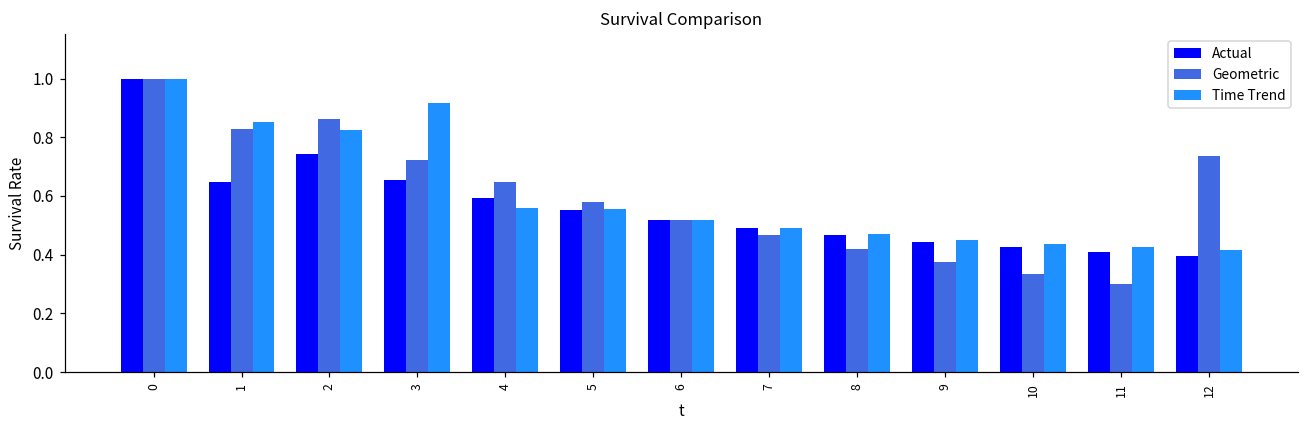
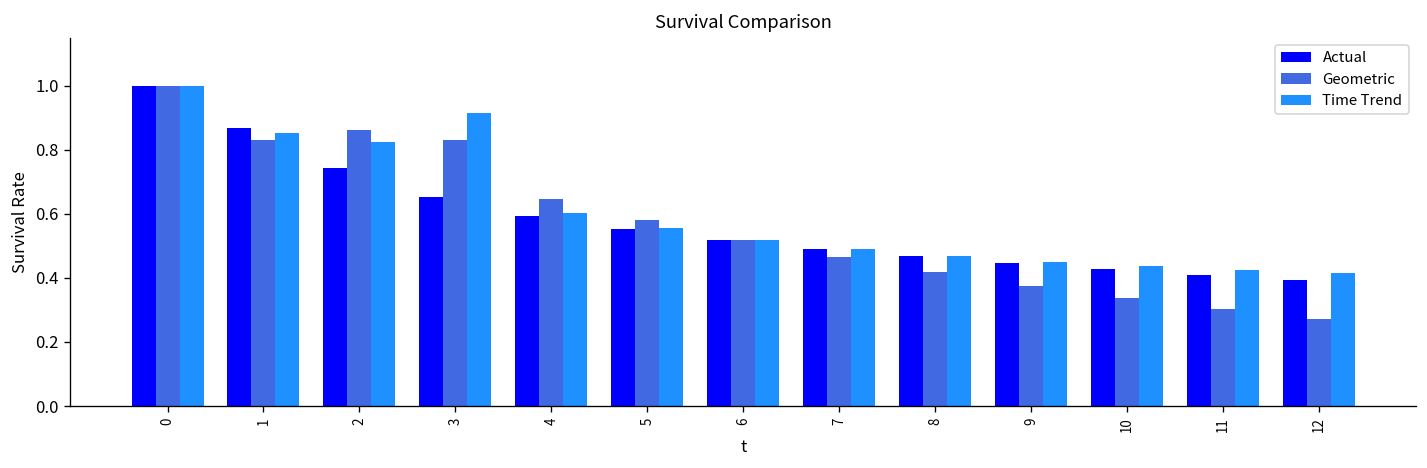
  {
    "Actual": {
      "0": 1.00,
-     "1": 0.65,
+     "1": 0.87,
      "2": 0.74,
      "3": 0.65,
      "4": 0.59,
      "5": 0.55,
      "6": 0.52,
      "7": 0.49,
      "8": 0.47,
      "9": 0.45,
      "10": 0.43,
      "11": 0.41,
      "12": 0.39
    },
    "Geometric": {
      "0": 1.00,
      "1": 0.83,
      "2": 0.86,
-     "3": 0.72,
+     "3": 0.83,
      "4": 0.65,
      "5": 0.58,
      "6": 0.52,
      "7": 0.47,
      "8": 0.42,
      "9": 0.37,
      "10": 0.34,
      "11": 0.30,
-     "12": 0.74
+     "12": 0.27
    },
    "Time Trend": {
      "0": 1.00,
      "1": 0.85,
      "2": 0.82,
      "3": 0.92,
-     "4": 0.56,
+     "4": 0.60,
      "5": 0.56,
      "6": 0.52,
      "7": 0.49,
      "8": 0.47,
      "9": 0.45,
      "10": 0.44,
      "11": 0.42,
      "12": 0.42
    }
  }
